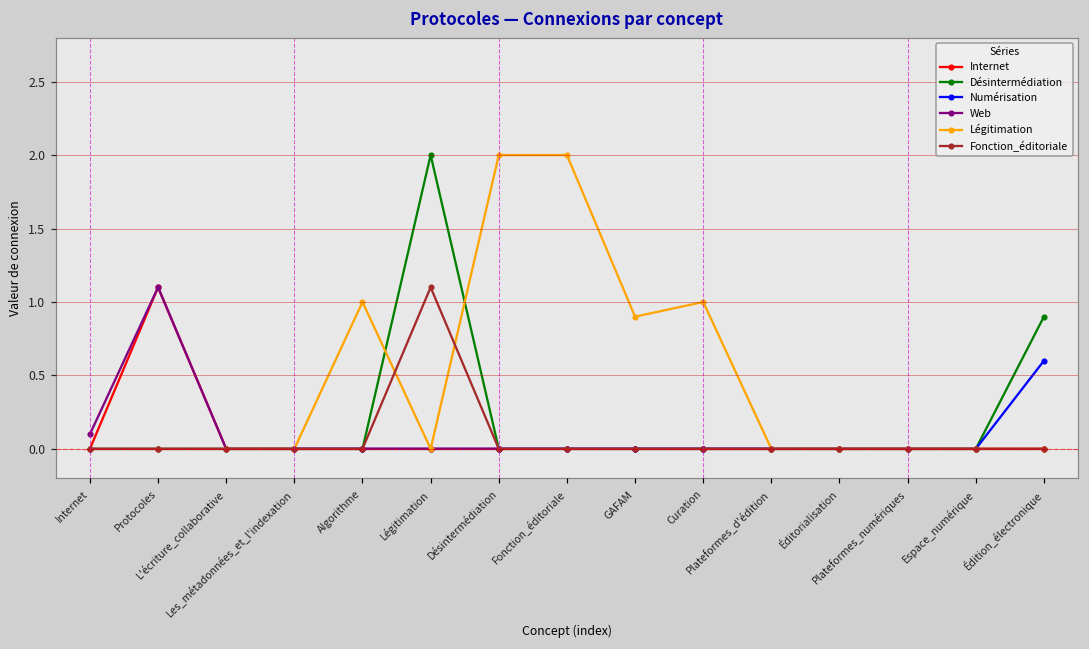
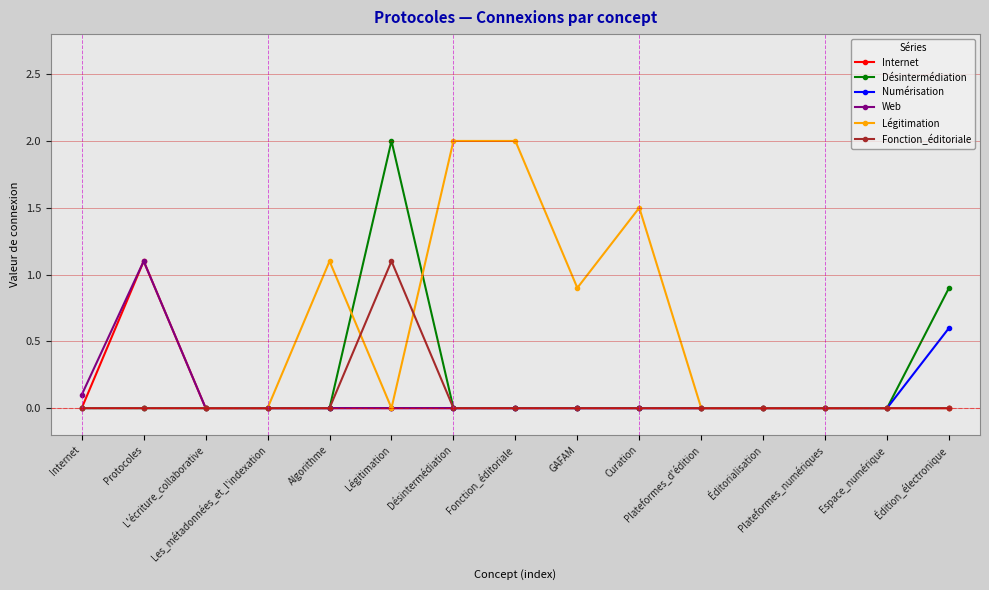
  {
    "Désintermédiation": {
      "Légitimation": 2.0,
      "Édition_électronique": 0.9
    },
    "Numérisation": {
      "Édition_électronique": 0.6
    },
    "Web": {
      "Internet": 0.1
    },
    "Légitimation": {
-     "Algorithme": 1.0,
+     "Algorithme": 1.1,
      "Désintermédiation": 2.0,
      "Fonction_éditoriale": 2.0,
      "GAFAM": 0.9,
-     "Curation": 1.0
+     "Curation": 1.5
    },
    "Fonction_éditoriale": {
      "Légitimation": 1.1
    }
  }
